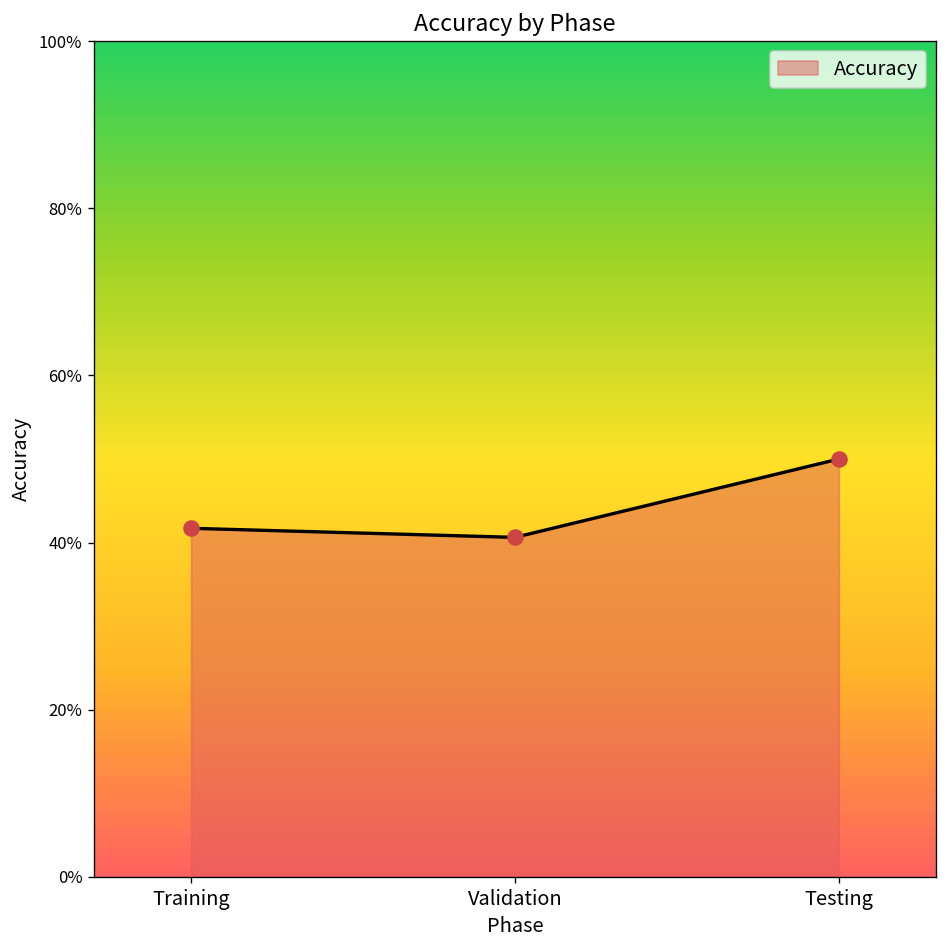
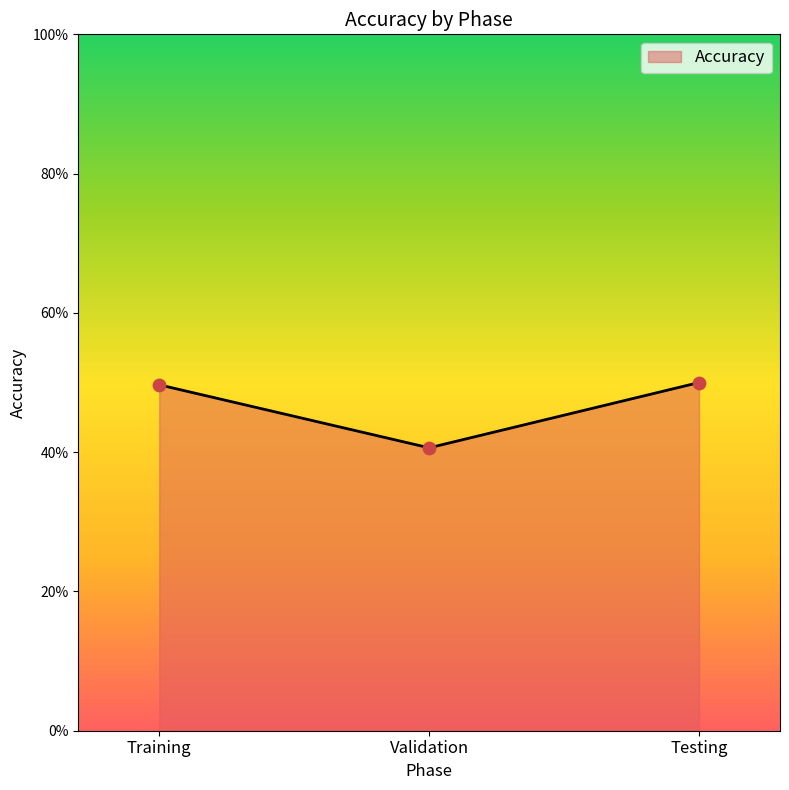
  {
-   "Training": "42%",
+   "Training": "50%",
    "Validation": "41%",
    "Testing": "50%"
  }
